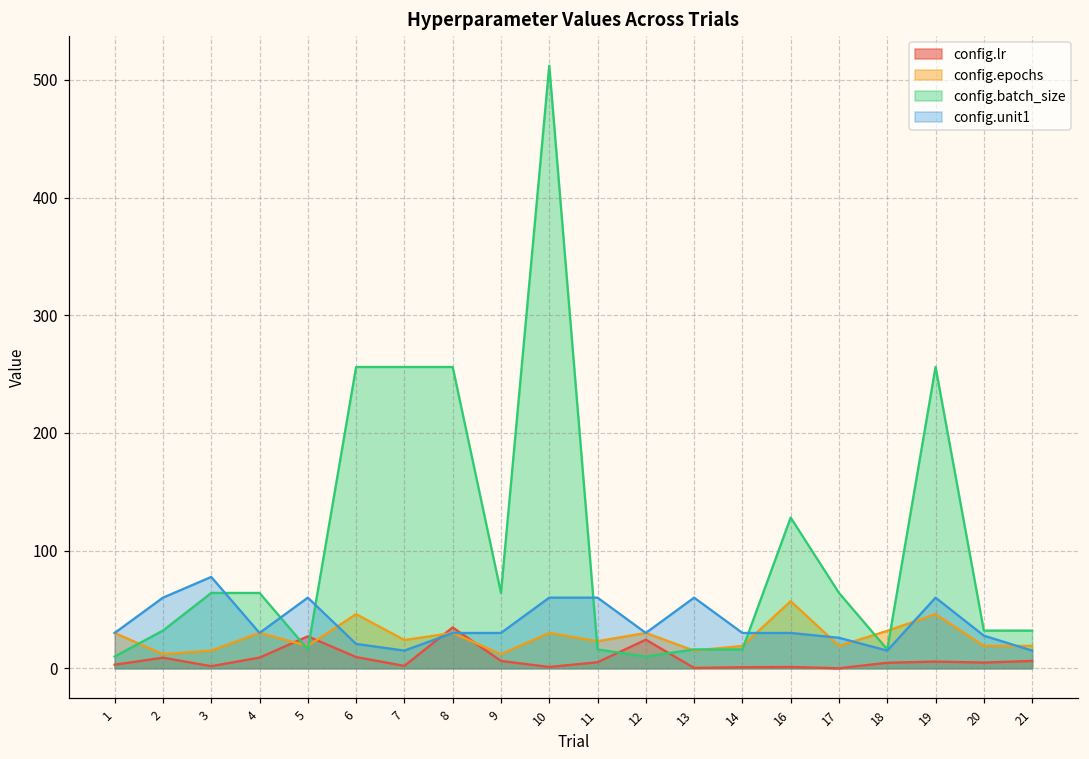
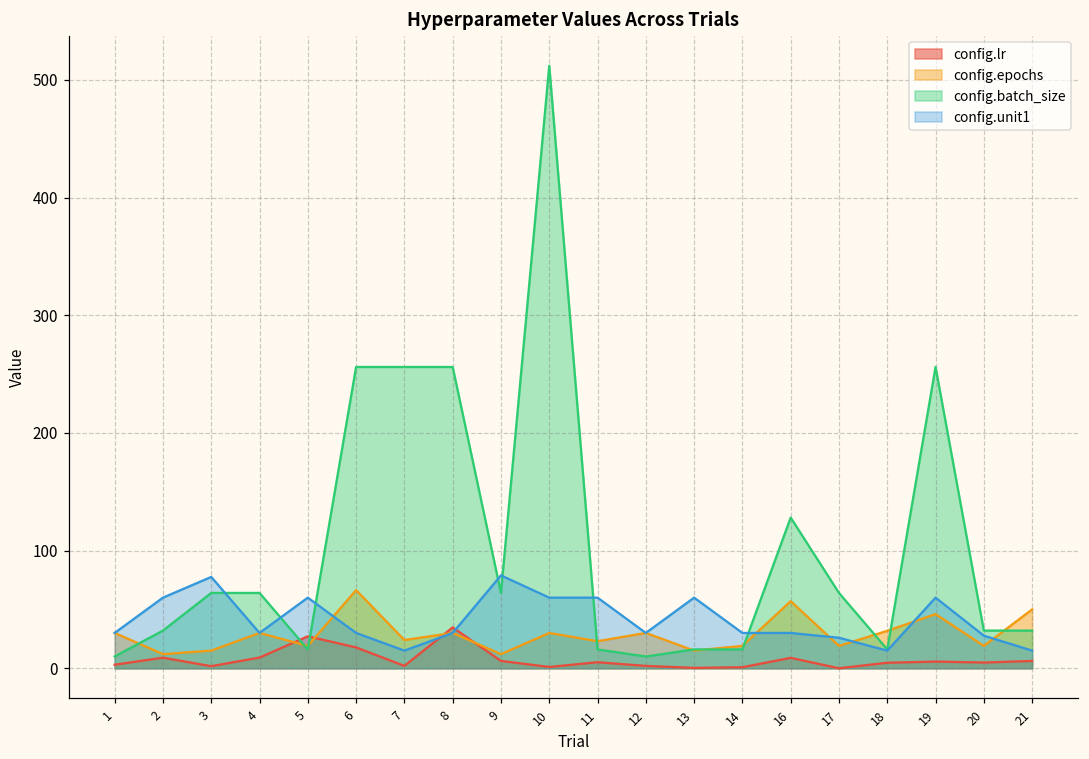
  {
    "config.lr": {
      "1": 3,
      "2": 9,
      "3": 2,
      "4": 9,
      "5": 27,
-     "6": 10,
+     "6": 18,
      "7": 2,
      "8": 35,
      "9": 6,
      "10": 1,
      "11": 5,
-     "12": 24,
+     "12": 2,
      "13": 0,
      "14": 1,
-     "16": 1,
+     "16": 9,
      "17": 0,
      "18": 5,
      "19": 6,
      "20": 5,
      "21": 6
    },
    "config.epochs": {
      "2": 12,
      "3": 15,
      "5": 19,
-     "6": 46,
+     "6": 66,
      "7": 24,
      "9": 12,
      "10": 30,
      "11": 23,
      "14": 19,
      "16": 57,
      "17": 19,
      "18": 32,
      "19": 46,
      "20": 19,
-     "21": 19
+     "21": 50
    },
    "config.batch_size": {
      "1": 10,
      "2": 32,
      "3": 64,
      "4": 64,
      "5": 16,
      "6": 256,
      "7": 256,
      "8": 256,
      "9": 64,
      "10": 512,
      "11": 16,
      "12": 10,
      "14": 16,
      "16": 128,
      "17": 64,
      "19": 256,
      "20": 32,
      "21": 32
    },
    "config.unit1": {
      "2": 60,
      "3": 78,
      "5": 60,
-     "6": 21,
+     "6": 30,
      "7": 15,
-     "9": 30,
+     "9": 79,
      "10": 60,
      "11": 60,
      "13": 60,
      "14": 30,
      "16": 30,
      "17": 26,
      "19": 60,
      "20": 28,
      "21": 15
    }
  }
